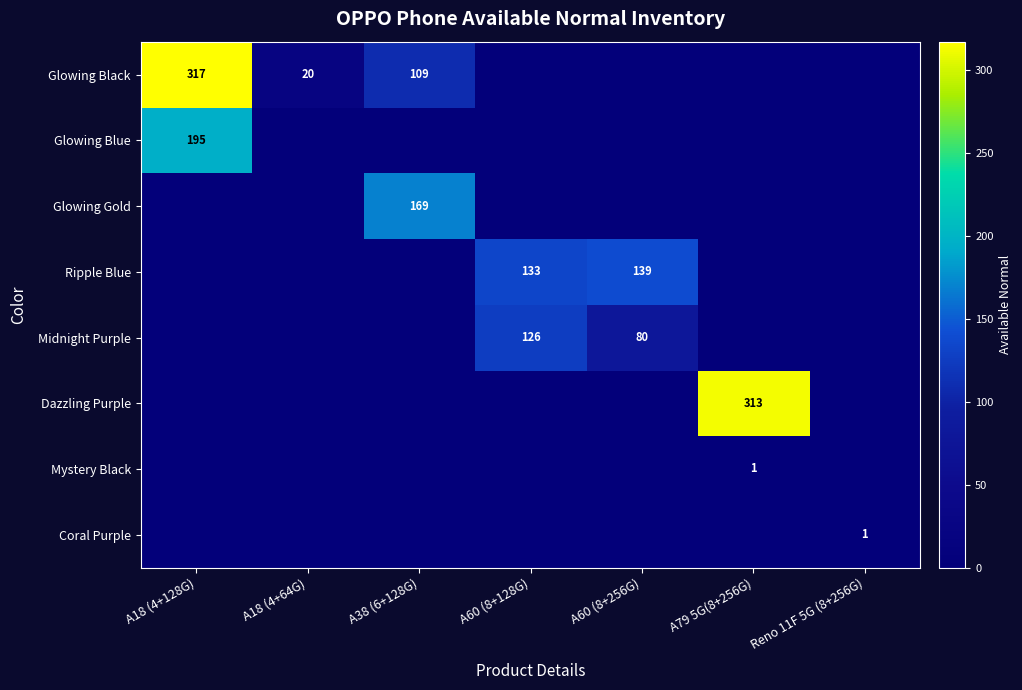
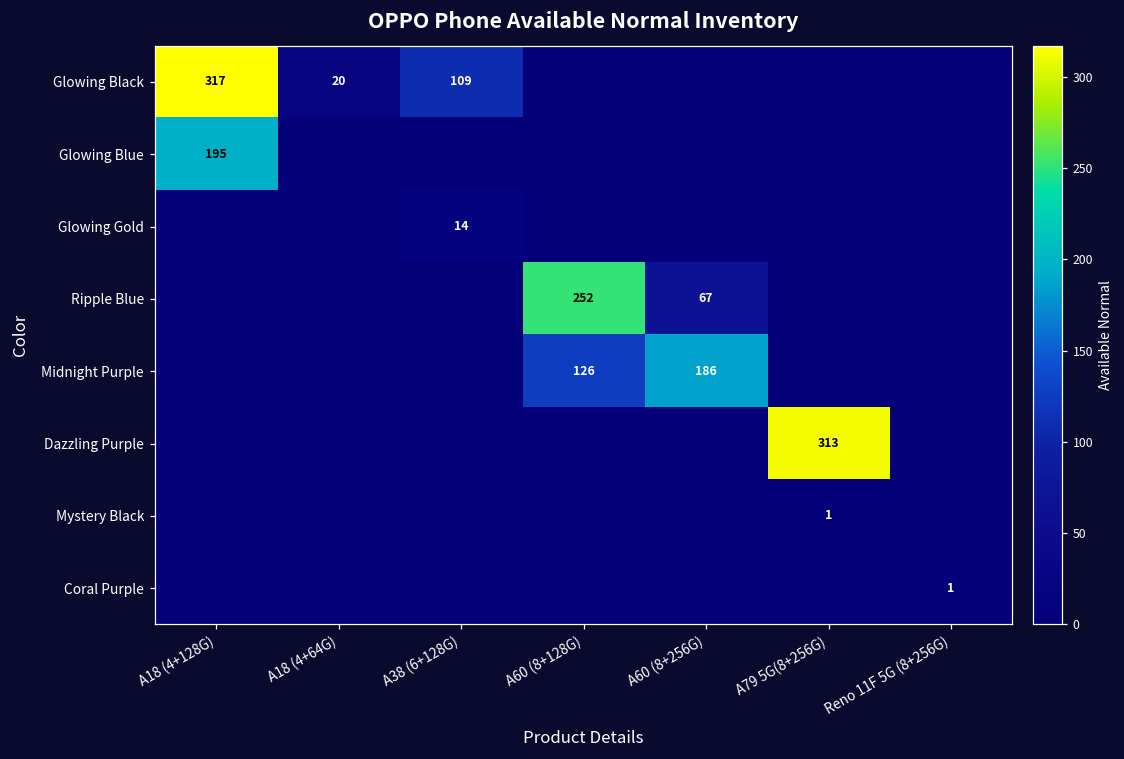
  {
    "Glowing Black": {
      "A18 (4+128G)": 317,
      "A18 (4+64G)": 20,
      "A38 (6+128G)": 109
    },
    "Glowing Blue": {
      "A18 (4+128G)": 195
    },
    "Glowing Gold": {
-     "A38 (6+128G)": 169
+     "A38 (6+128G)": 14
    },
    "Ripple Blue": {
-     "A60 (8+128G)": 133,
-     "A60 (8+256G)": 139
+     "A60 (8+128G)": 252,
+     "A60 (8+256G)": 67
    },
    "Midnight Purple": {
      "A60 (8+128G)": 126,
-     "A60 (8+256G)": 80
+     "A60 (8+256G)": 186
    },
    "Dazzling Purple": {
      "A79 5G(8+256G)": 313
    },
    "Mystery Black": {
      "A79 5G(8+256G)": 1
    },
    "Coral Purple": {
      "Reno 11F 5G (8+256G)": 1
    }
  }
